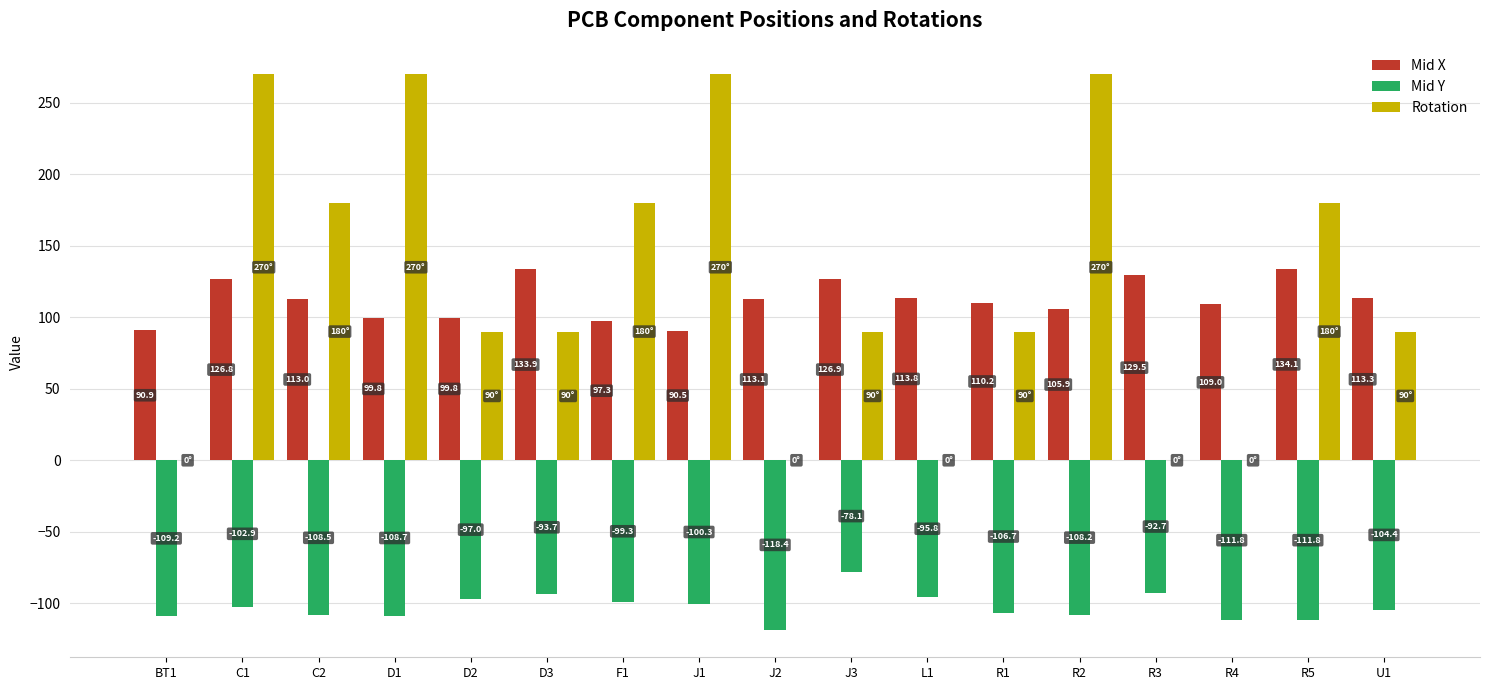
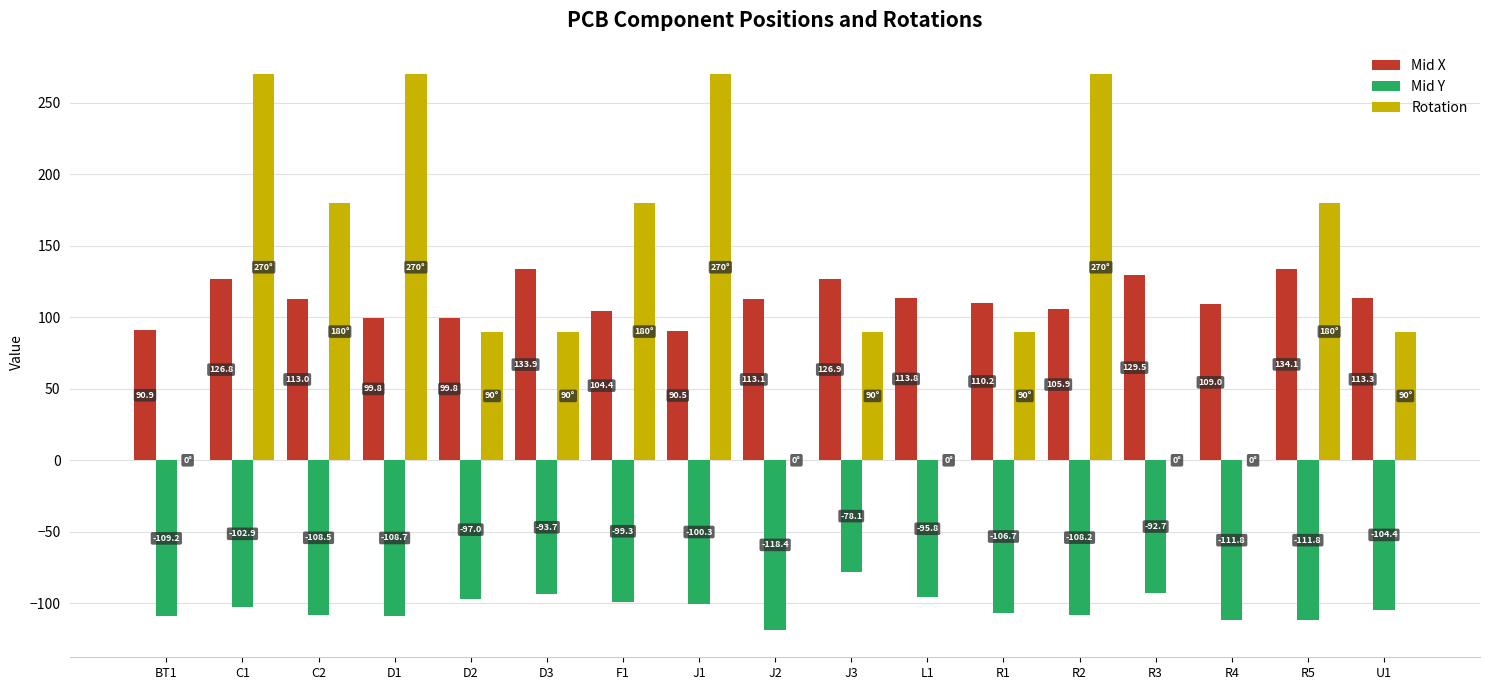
  {
    "Mid X": {
-     "F1": 97.3
+     "F1": 104.4
    }
  }
